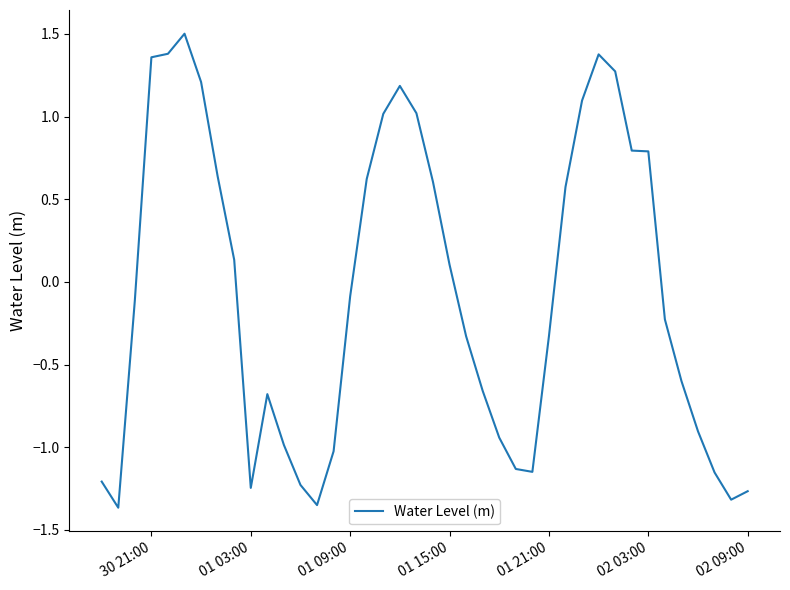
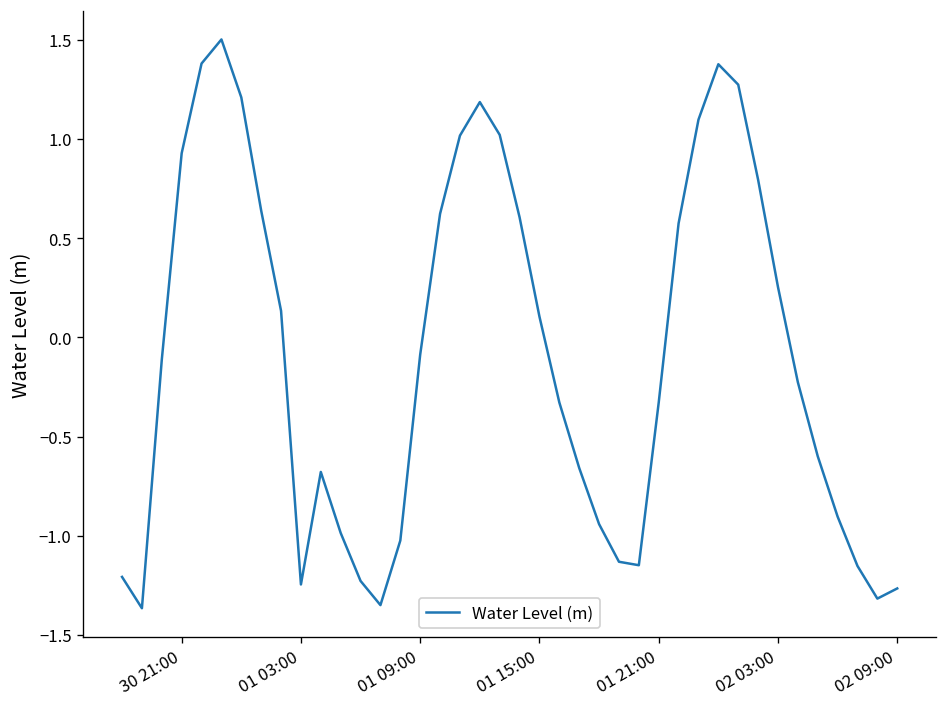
  {
-   "30 21:00": 1.36,
+   "30 21:00": 0.93,
    "01 03:00": -1.25,
    "01 09:00": -0.09,
    "01 15:00": 0.10,
    "01 21:00": -0.33,
-   "02 03:00": 0.79,
+   "02 03:00": 0.25,
    "02 09:00": -1.27
  }
